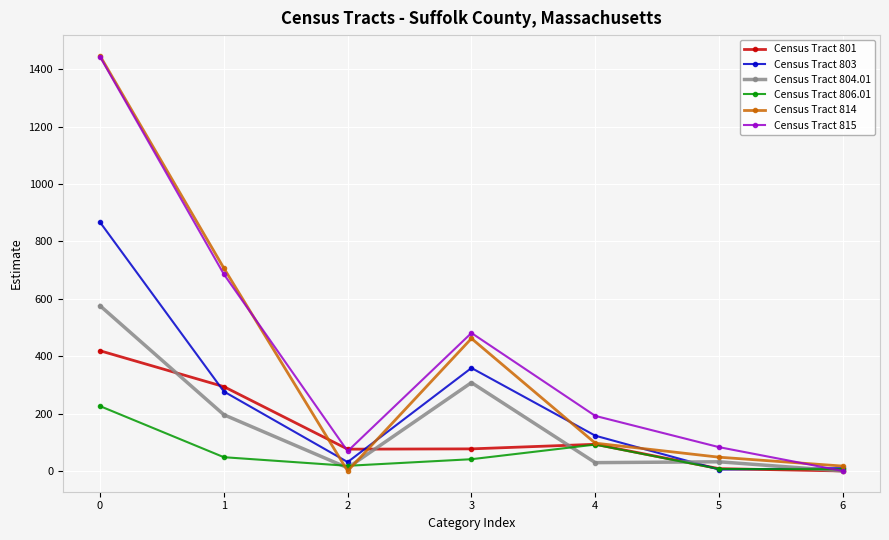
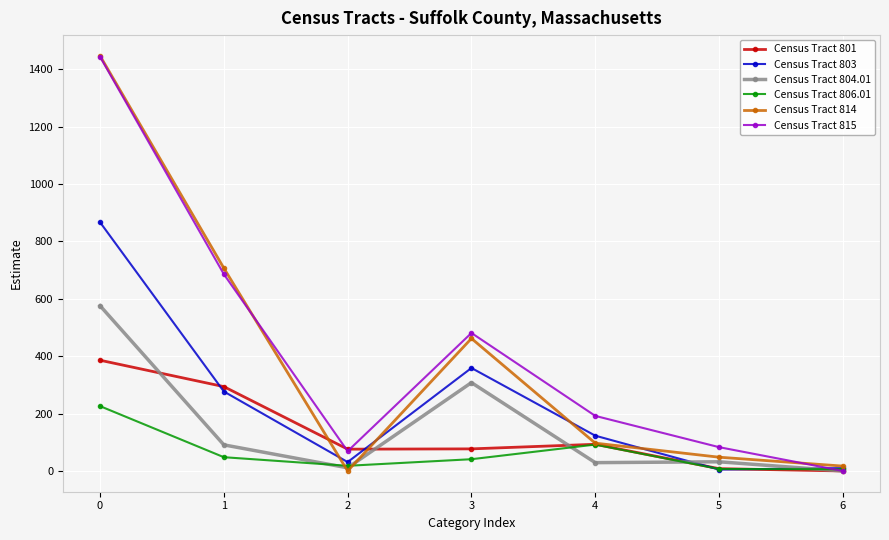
  {
    "Census Tract 801": {
-     "0": 420,
+     "0": 390,
      "1": 290,
      "3": 80
    },
    "Census Tract 803": {
      "0": 870,
      "1": 280,
      "2": 30,
      "3": 360,
      "4": 120
    },
    "Census Tract 804.01": {
      "0": 580,
-     "1": 200,
+     "1": 90,
      "3": 310,
      "4": 30,
      "5": 30
    },
    "Census Tract 806.01": {
      "0": 230,
      "1": 50,
      "3": 40
    },
    "Census Tract 814": {
      "1": 710,
      "2": 0,
      "3": 460,
      "5": 50
    },
    "Census Tract 815": {
      "1": 690,
      "3": 480,
      "4": 190,
      "5": 80
    }
  }
